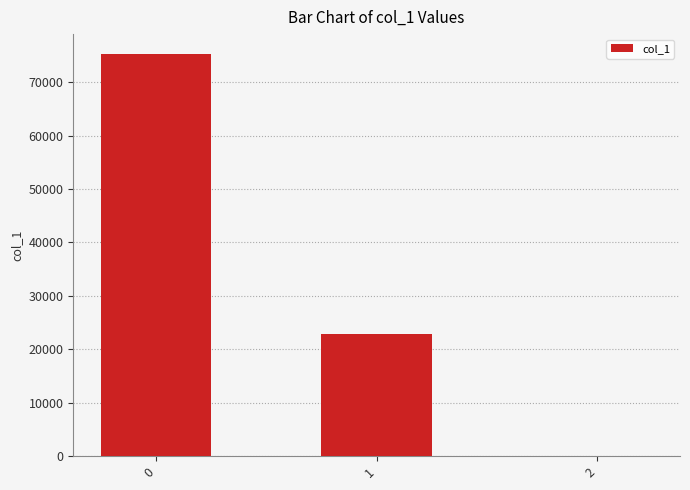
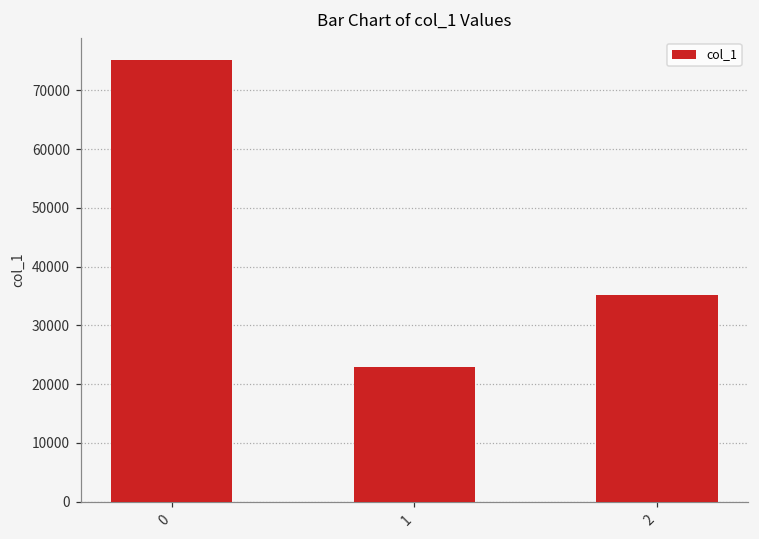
  {
    "0": 75000,
    "1": 23000,
-   "2": 0
+   "2": 35000
  }
